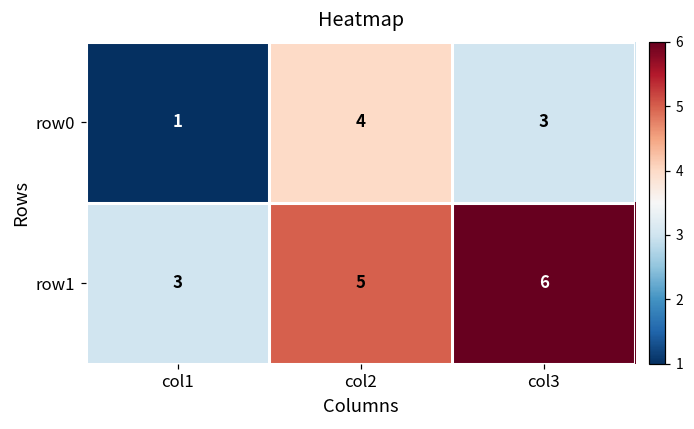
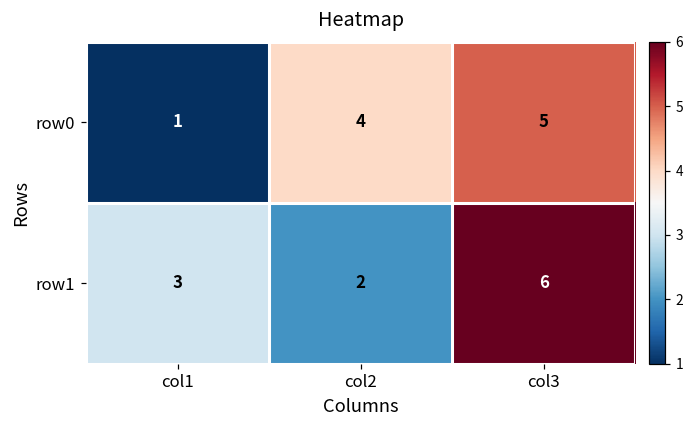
  {
    "row0": {
      "col1": 1,
      "col2": 4,
-     "col3": 3
+     "col3": 5
    },
    "row1": {
      "col1": 3,
-     "col2": 5,
+     "col2": 2,
      "col3": 6
    }
  }
